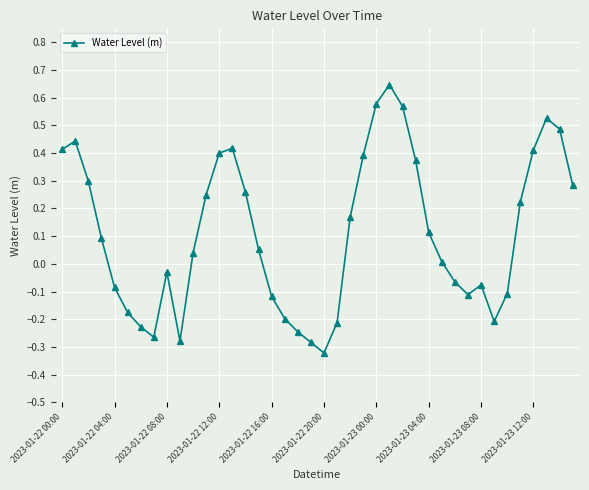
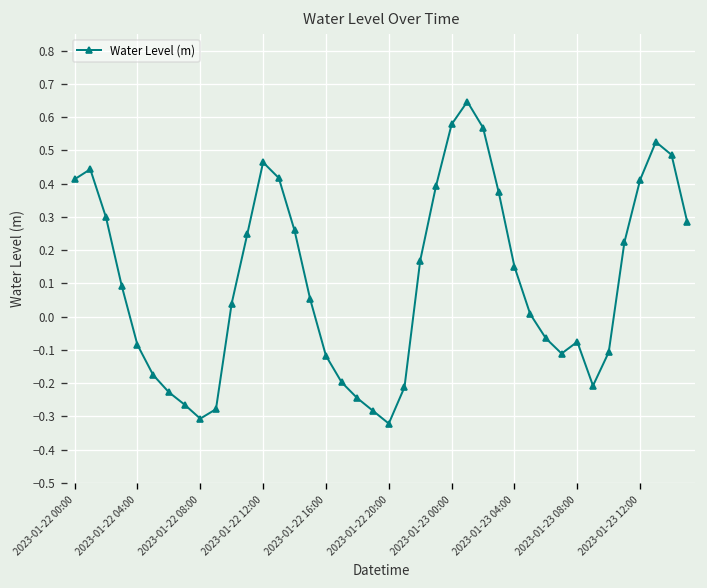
  {
    "2023-01-22 00:00": 0.41,
    "2023-01-22 04:00": -0.08,
-   "2023-01-22 08:00": -0.03,
-   "2023-01-22 12:00": 0.40,
+   "2023-01-22 08:00": -0.31,
+   "2023-01-22 12:00": 0.46,
    "2023-01-22 16:00": -0.12,
    "2023-01-22 20:00": -0.32,
    "2023-01-23 00:00": 0.58,
-   "2023-01-23 04:00": 0.11,
+   "2023-01-23 04:00": 0.15,
    "2023-01-23 08:00": -0.08,
    "2023-01-23 12:00": 0.41
  }
